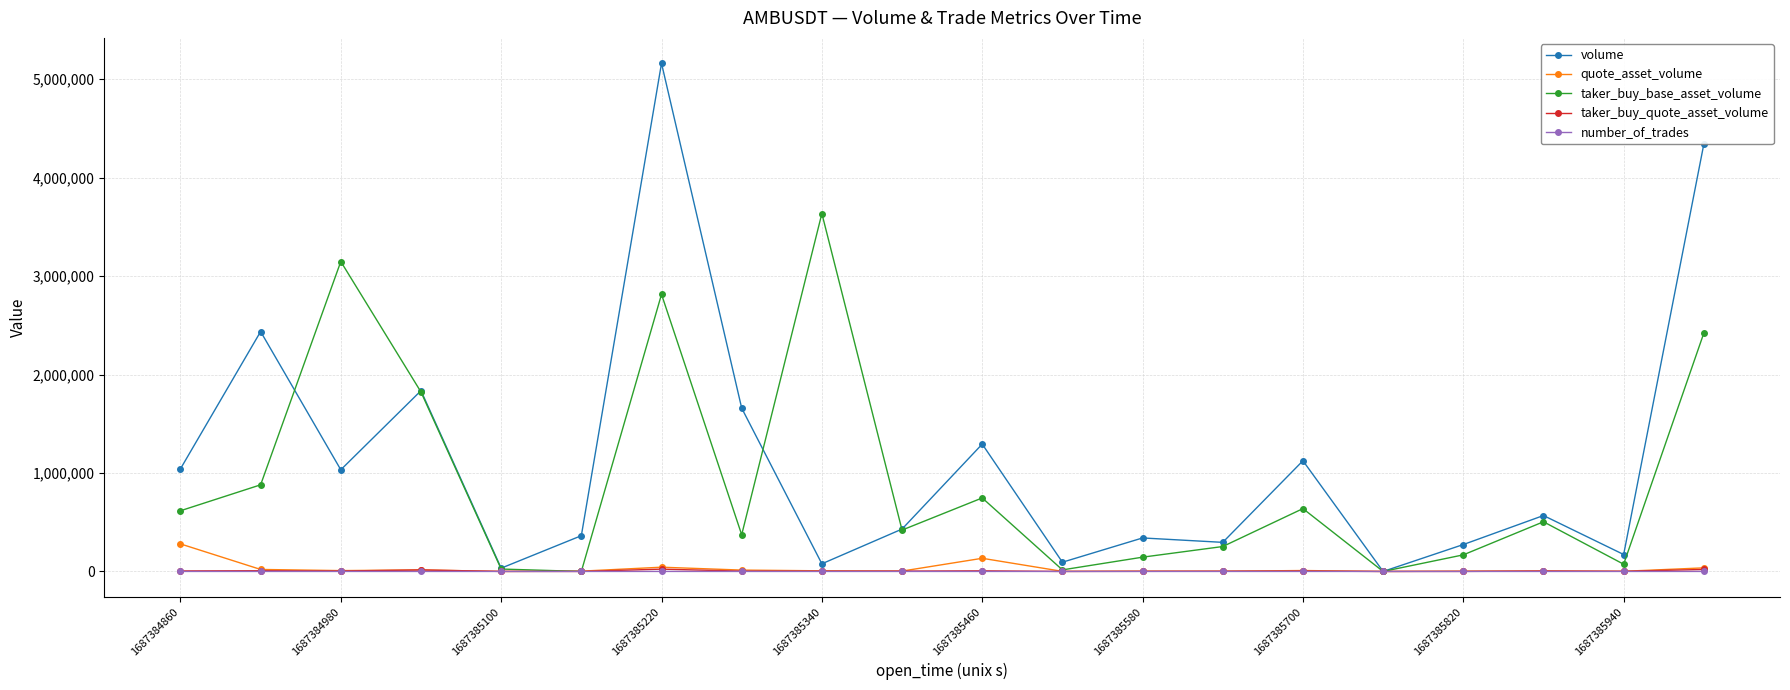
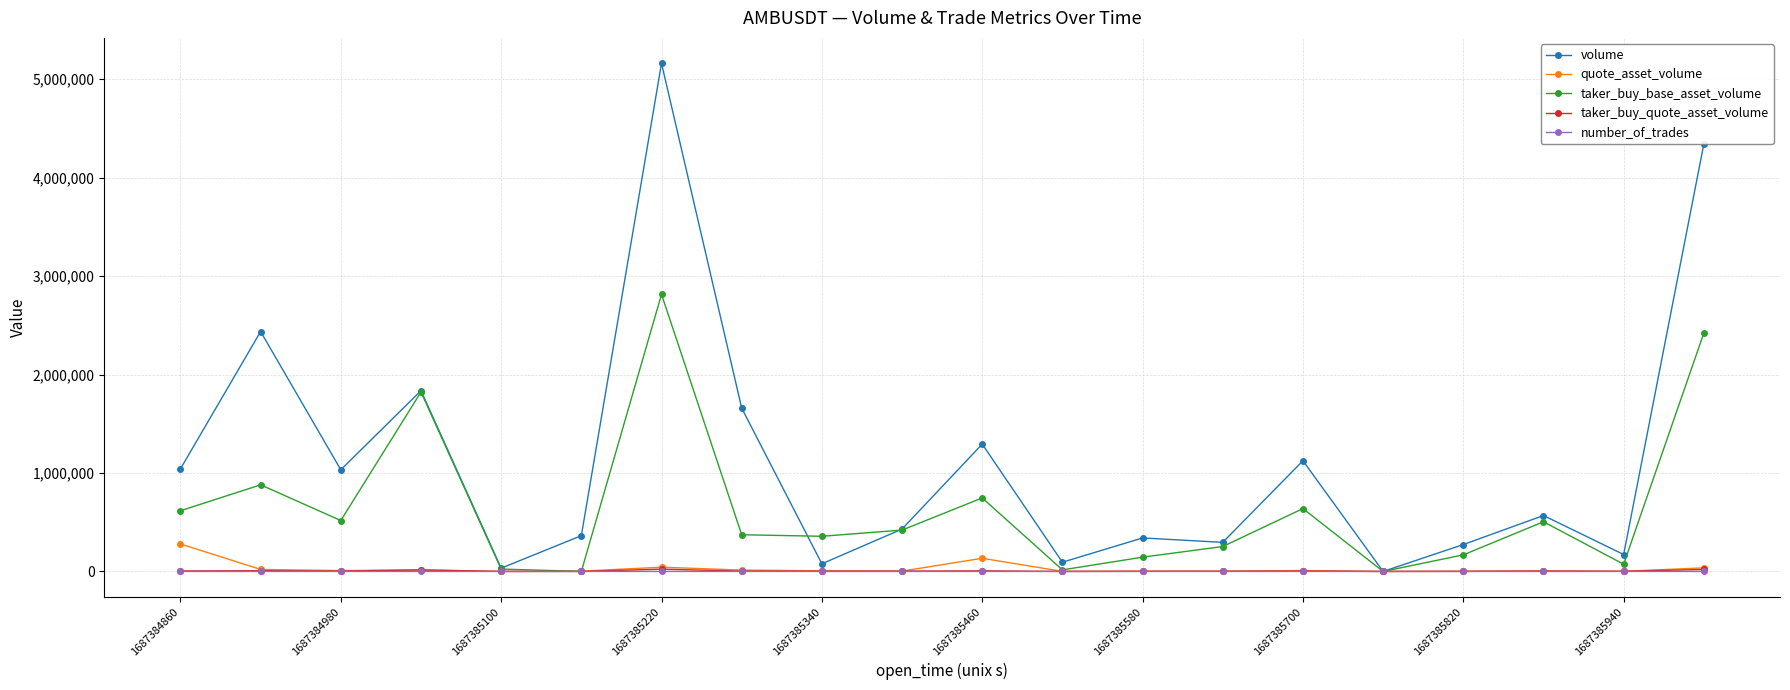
  {
    "volume": {
      "1687384860": "1,000,000",
      "1687384980": "1,000,000",
      "1687385220": "5,200,000",
      "1687385340": "100,000",
      "1687385460": "1,300,000",
      "1687385580": "300,000",
      "1687385700": "1,100,000",
      "1687385820": "300,000",
      "1687385940": "200,000"
    },
    "quote_asset_volume": {
      "1687384860": "300,000",
      "1687385460": "100,000"
    },
    "taker_buy_base_asset_volume": {
      "1687384860": "600,000",
-     "1687384980": "3,100,000",
+     "1687384980": "500,000",
      "1687385220": "2,800,000",
-     "1687385340": "3,600,000",
+     "1687385340": "400,000",
      "1687385460": "700,000",
      "1687385580": "100,000",
      "1687385700": "600,000",
      "1687385820": "200,000",
      "1687385940": "100,000"
    }
  }
